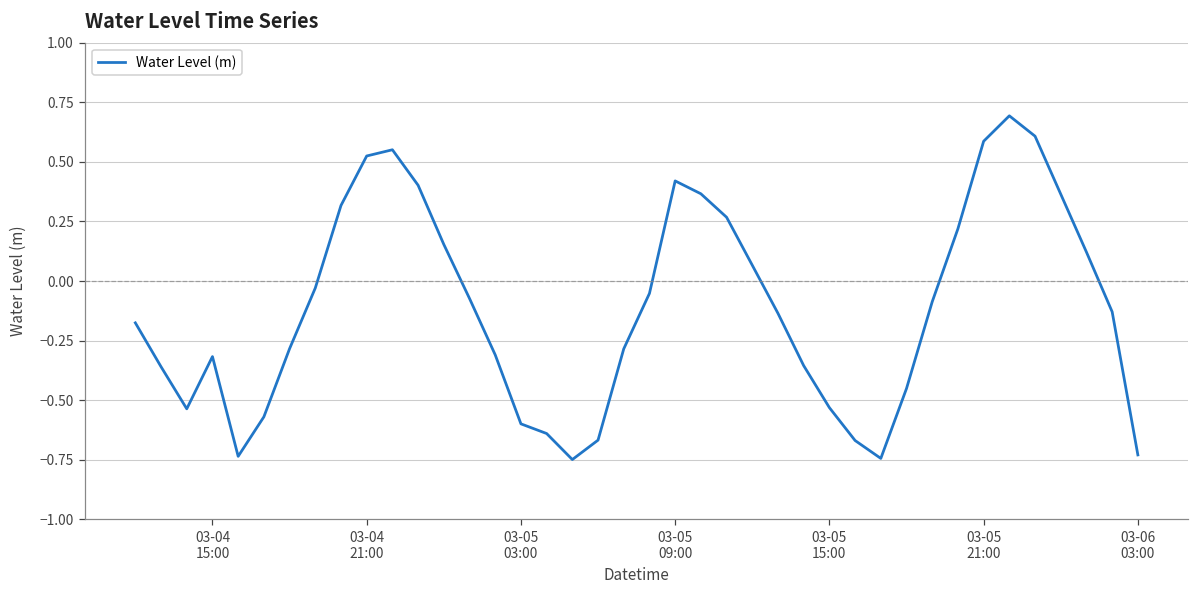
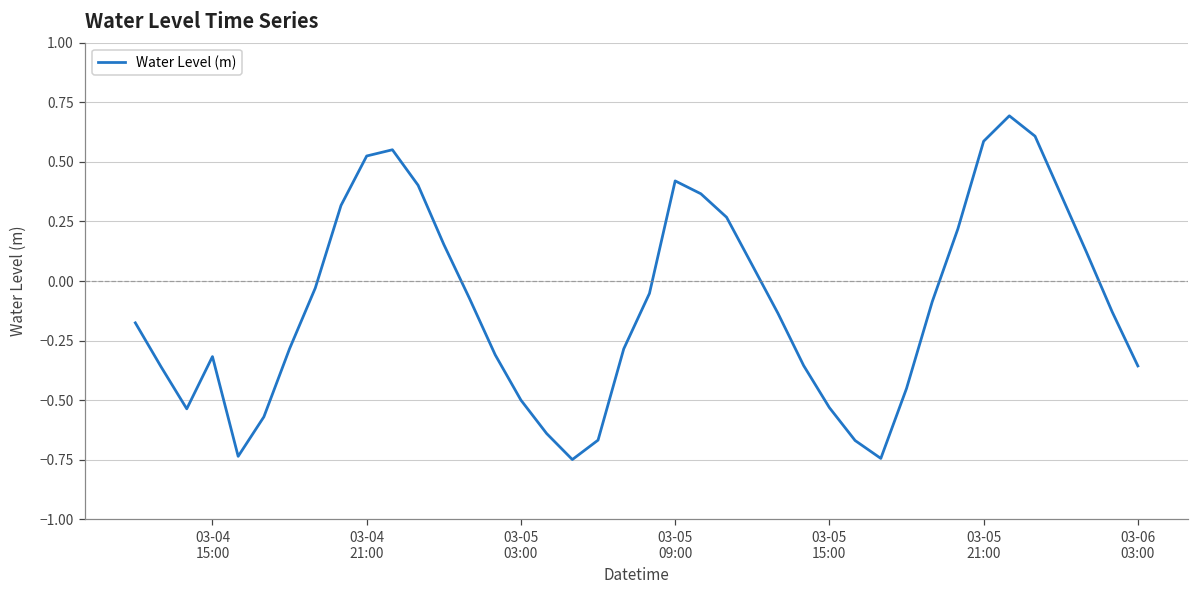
  {
    "03-04 15:00": -0.32,
    "03-04 21:00": 0.52,
-   "03-05 03:00": -0.60,
+   "03-05 03:00": -0.50,
    "03-05 09:00": 0.42,
    "03-05 15:00": -0.53,
    "03-05 21:00": 0.59,
-   "03-06 03:00": -0.73
+   "03-06 03:00": -0.36
  }
